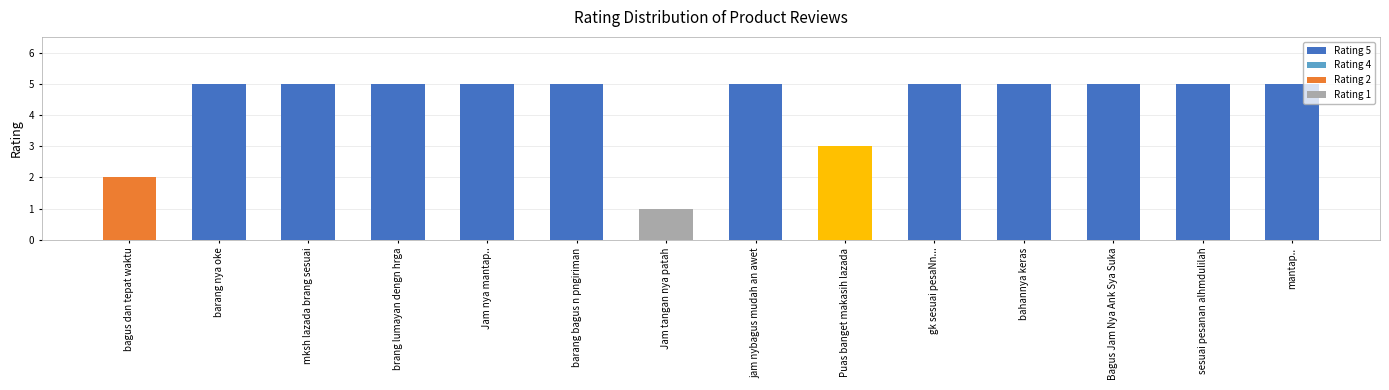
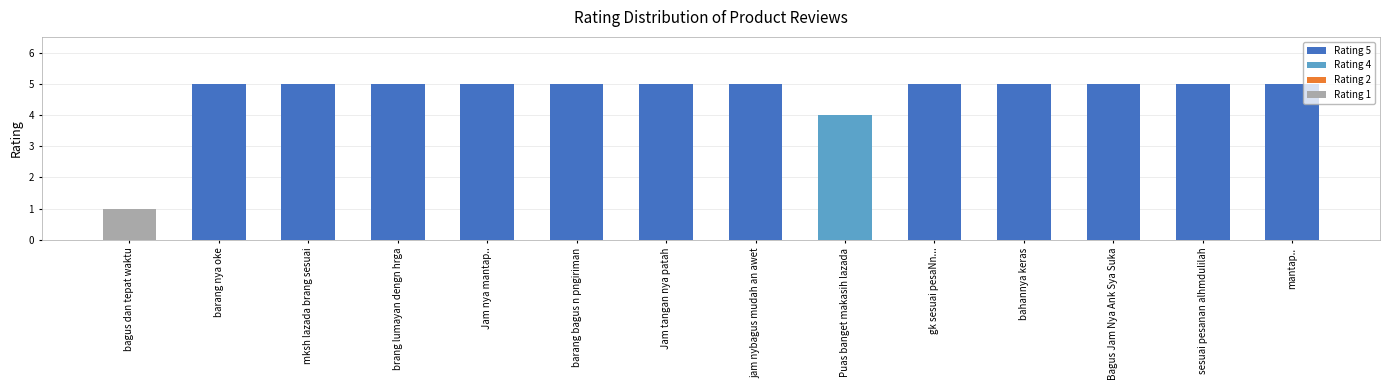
  {
-   "bagus dan tepat waktu": 2,
+   "bagus dan tepat waktu": 1,
    "barang nya oke": 5,
    "mksh lazada brang sesuai": 5,
    "brang lumayan dengn hrga": 5,
    "Jam nya mantap..": 5,
    "barang bagus n pngiriman": 5,
-   "Jam tangan nya patah": 1,
+   "Jam tangan nya patah": 5,
    "jam nybagus mudah an awet": 5,
-   "Puas banget makasih lazada": 3,
+   "Puas banget makasih lazada": 4,
    "gk sesuai pesaNn...": 5,
    "bahannya keras": 5,
    "Bagus Jam Nya Ank Sya Suka": 5,
    "sesuai pesanan alhmdulilah": 5,
    "mantap..": 5
  }
